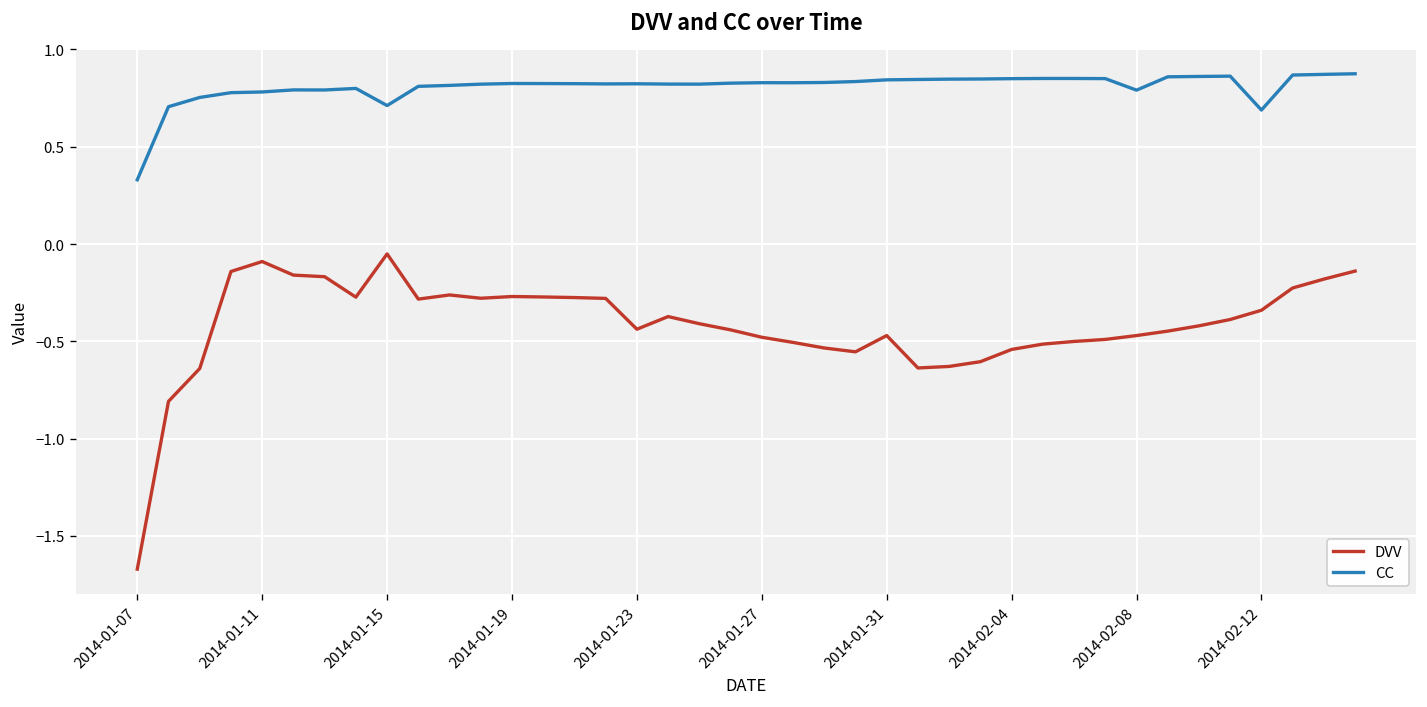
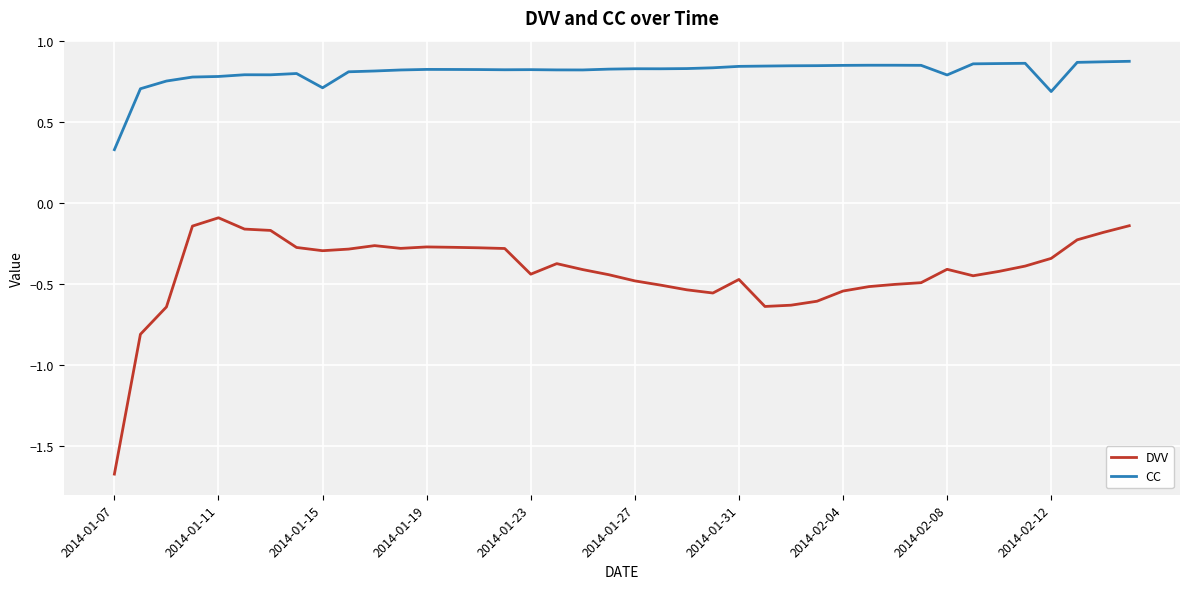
  {
    "DVV": {
      "2014-01-07": -1.67,
      "2014-01-11": -0.09,
-     "2014-01-15": -0.05,
+     "2014-01-15": -0.29,
      "2014-01-19": -0.27,
      "2014-01-23": -0.44,
      "2014-01-27": -0.48,
      "2014-01-31": -0.47,
      "2014-02-04": -0.54,
-     "2014-02-08": -0.47,
+     "2014-02-08": -0.41,
      "2014-02-12": -0.34
    },
    "CC": {
      "2014-01-07": 0.33,
      "2014-01-11": 0.78,
      "2014-01-15": 0.71,
      "2014-01-19": 0.83,
      "2014-01-23": 0.82,
      "2014-01-27": 0.83,
      "2014-01-31": 0.84,
      "2014-02-04": 0.85,
      "2014-02-08": 0.79,
      "2014-02-12": 0.69
    }
  }
